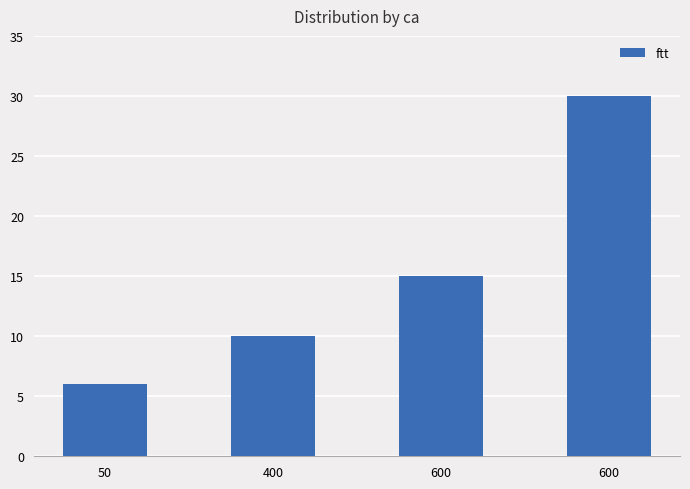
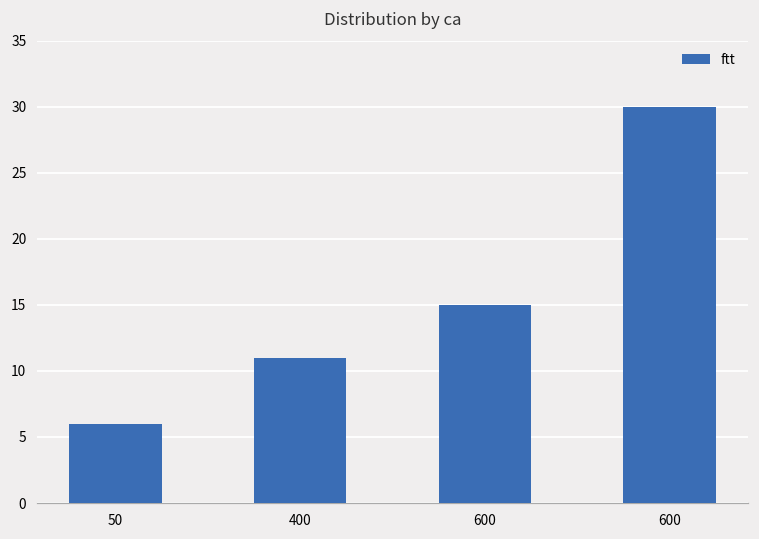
  {
    "50": 6,
-   "400": 10
+   "400": 11
  }
